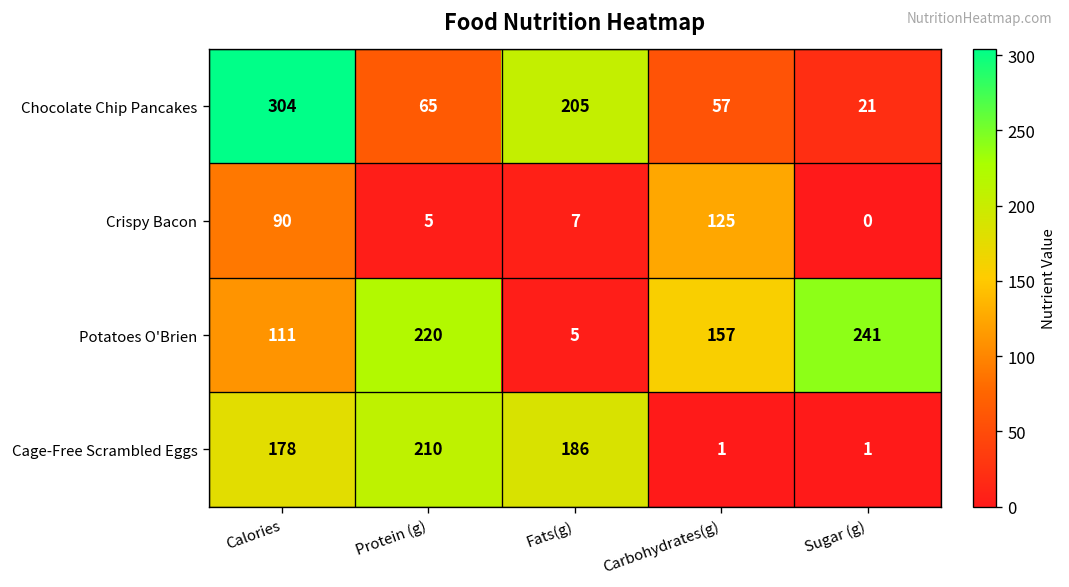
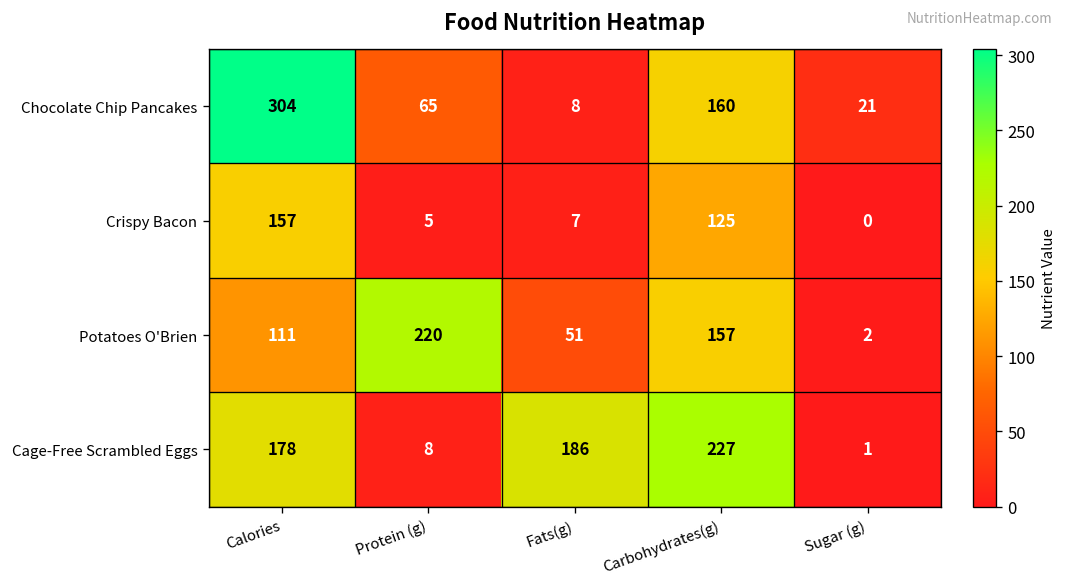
  {
    "Chocolate Chip Pancakes": {
      "Calories": 304,
      "Protein (g)": 65,
-     "Fats(g)": 205,
-     "Carbohydrates(g)": 57,
+     "Fats(g)": 8,
+     "Carbohydrates(g)": 160,
      "Sugar (g)": 21
    },
    "Crispy Bacon": {
-     "Calories": 90,
+     "Calories": 157,
      "Protein (g)": 5,
      "Fats(g)": 7,
      "Carbohydrates(g)": 125,
      "Sugar (g)": 0
    },
    "Potatoes O'Brien": {
      "Calories": 111,
      "Protein (g)": 220,
-     "Fats(g)": 5,
+     "Fats(g)": 51,
      "Carbohydrates(g)": 157,
-     "Sugar (g)": 241
+     "Sugar (g)": 2
    },
    "Cage-Free Scrambled Eggs": {
      "Calories": 178,
-     "Protein (g)": 210,
+     "Protein (g)": 8,
      "Fats(g)": 186,
-     "Carbohydrates(g)": 1,
+     "Carbohydrates(g)": 227,
      "Sugar (g)": 1
    }
  }
